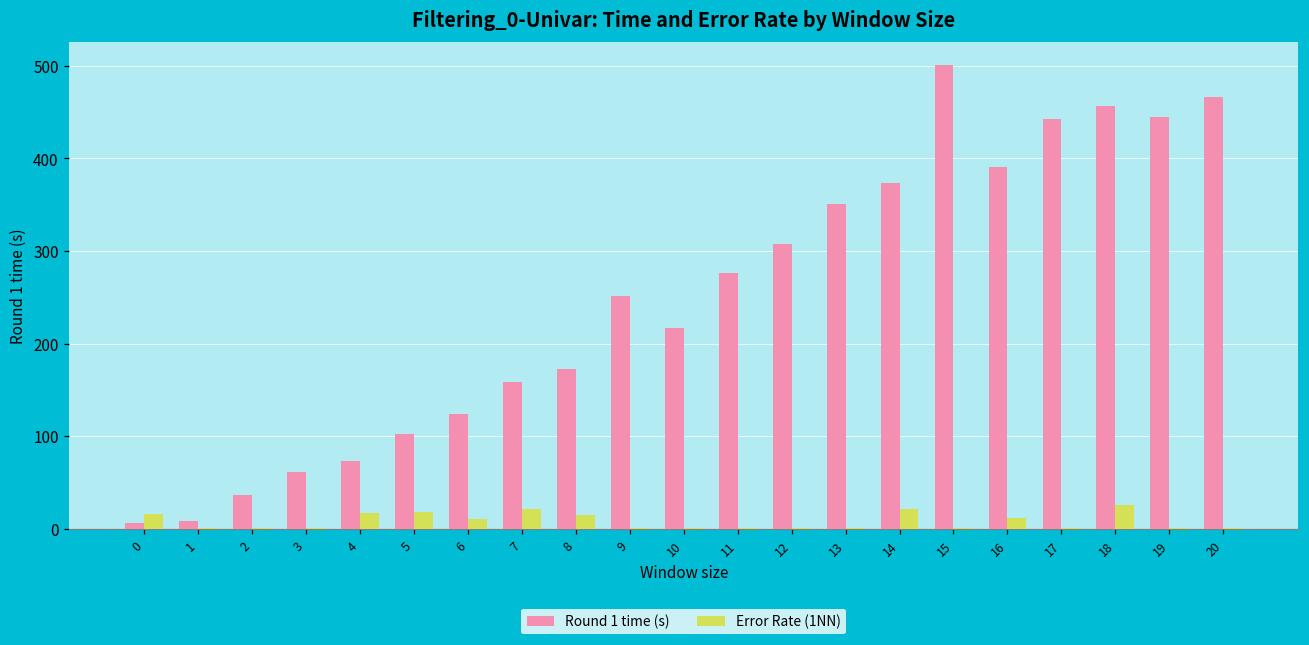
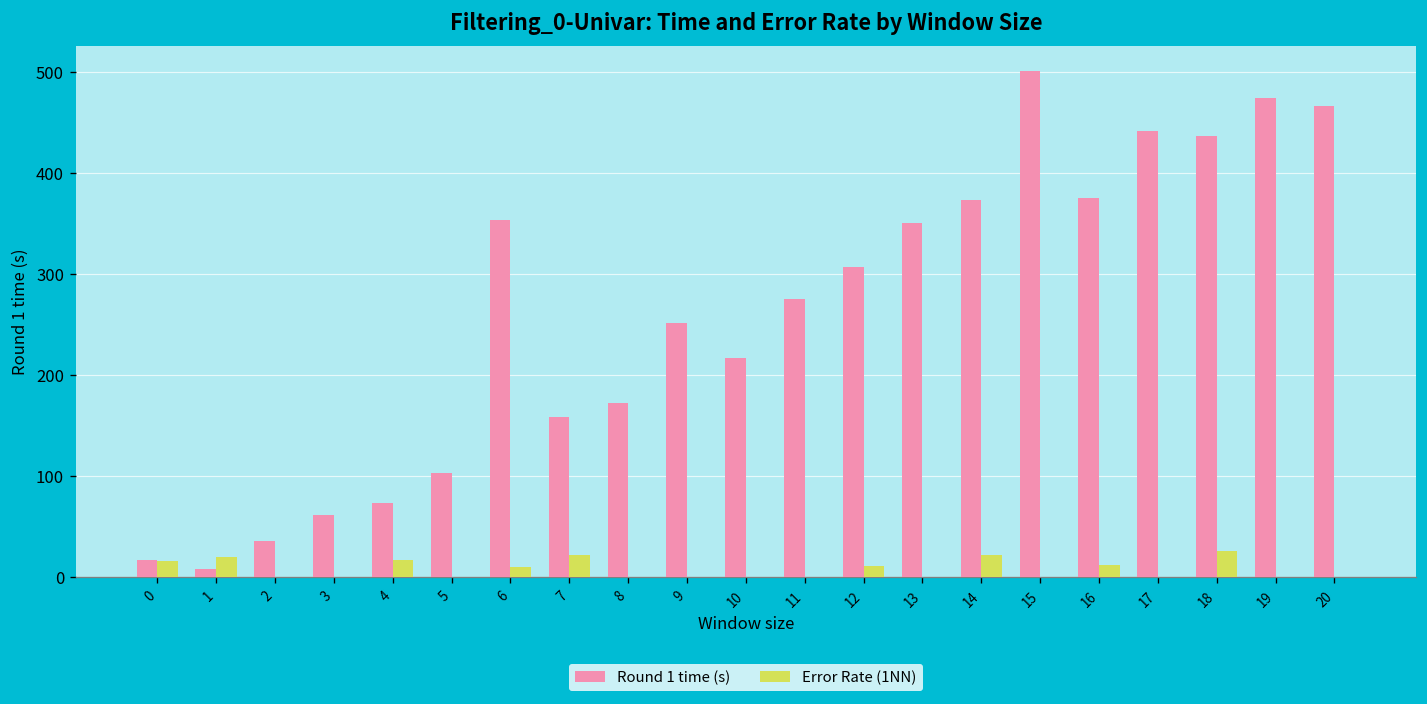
  {
    "Round 1 time (s)": {
-     "0": 10,
+     "0": 20,
      "1": 10,
      "2": 40,
      "3": 60,
      "4": 70,
      "5": 100,
-     "6": 120,
+     "6": 350,
      "7": 160,
      "8": 170,
      "9": 250,
      "10": 220,
      "11": 280,
      "12": 310,
      "13": 350,
      "14": 370,
      "15": 500,
-     "16": 390,
+     "16": 380,
      "17": 440,
-     "18": 460,
-     "19": 440,
+     "18": 440,
+     "19": 470,
      "20": 470
    },
    "Error Rate (1NN)": {
      "0": 20,
-     "1": 0,
+     "1": 20,
      "4": 20,
-     "5": 20,
+     "5": 0,
      "6": 10,
      "7": 20,
-     "8": 20,
-     "12": 0,
+     "8": 0,
+     "12": 10,
      "14": 20,
      "16": 10,
      "18": 30
    }
  }
